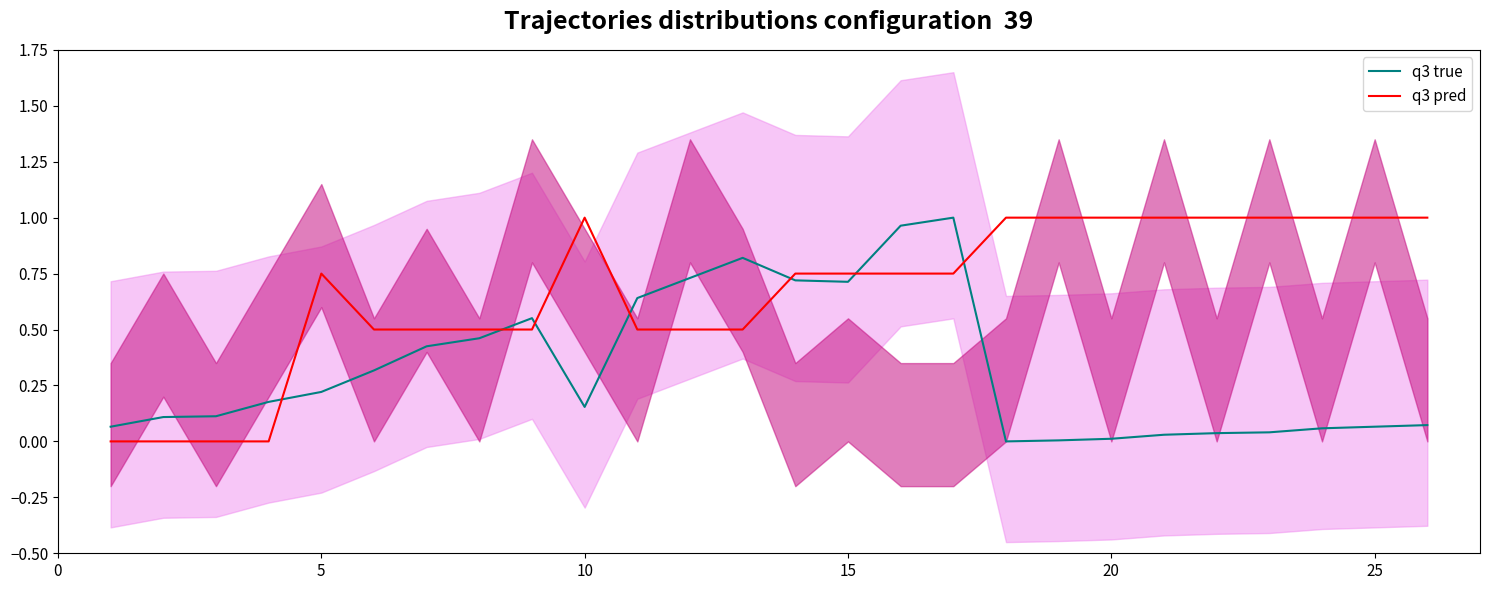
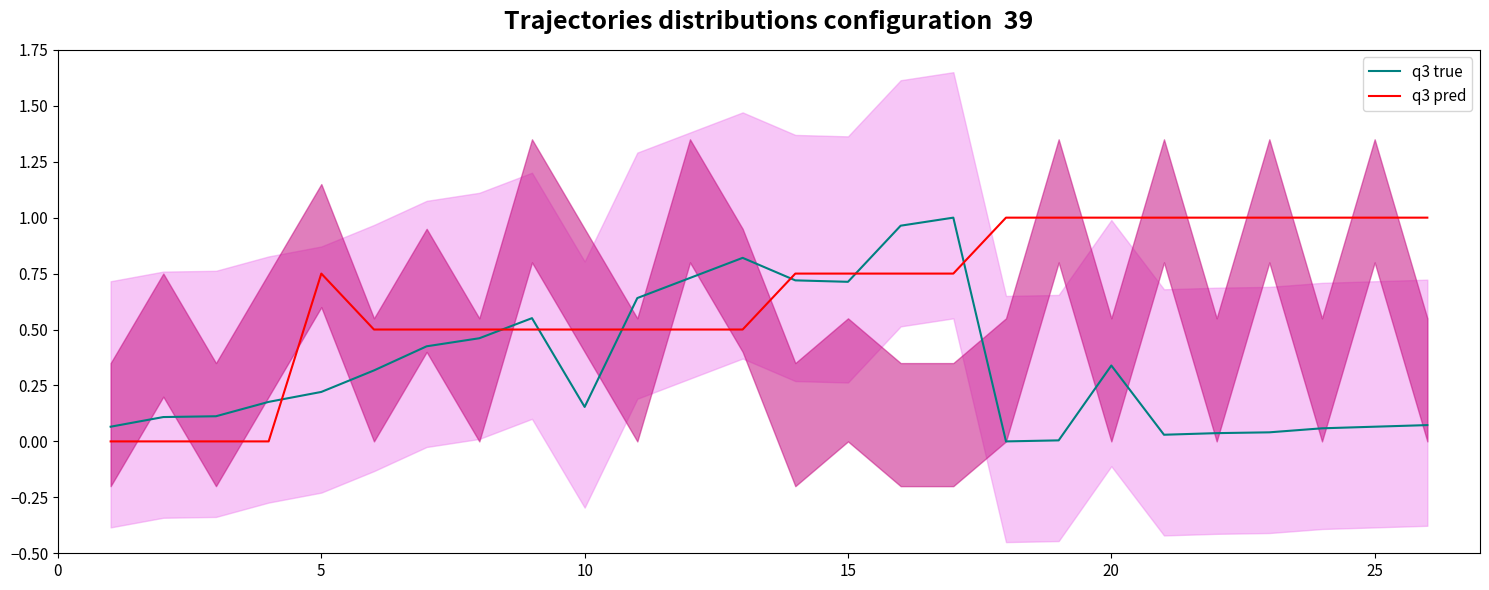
  {
    "q3 true": {
      "5": 0.22,
      "10": 0.15,
      "15": 0.71,
-     "20": 0.01,
+     "20": 0.34,
      "25": 0.07
    },
    "q3 pred": {
      "5": 0.75,
-     "10": 1.00,
+     "10": 0.50,
      "15": 0.75,
      "25": 1.00
    }
  }
